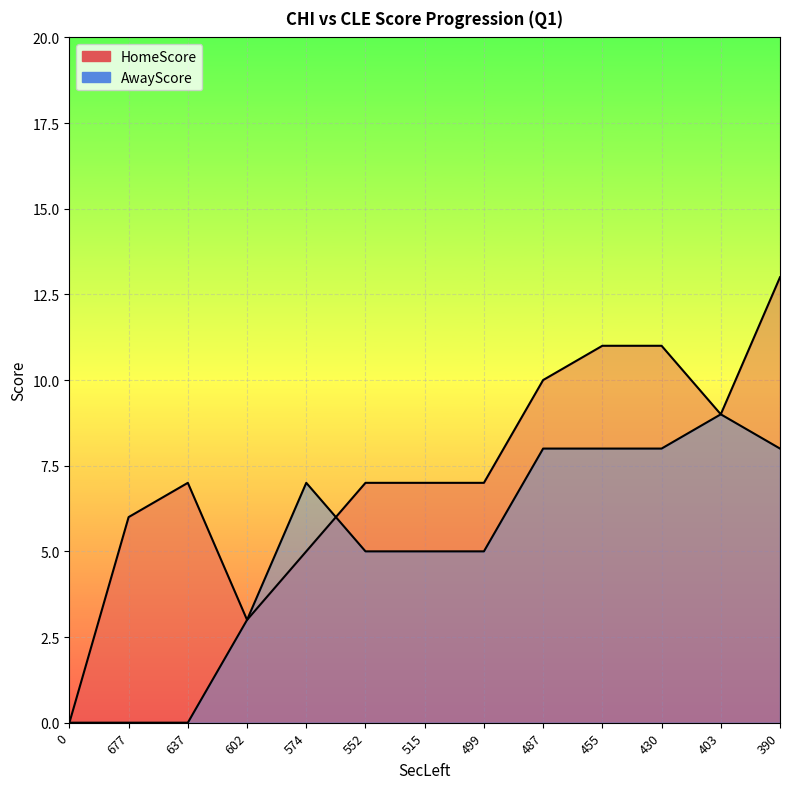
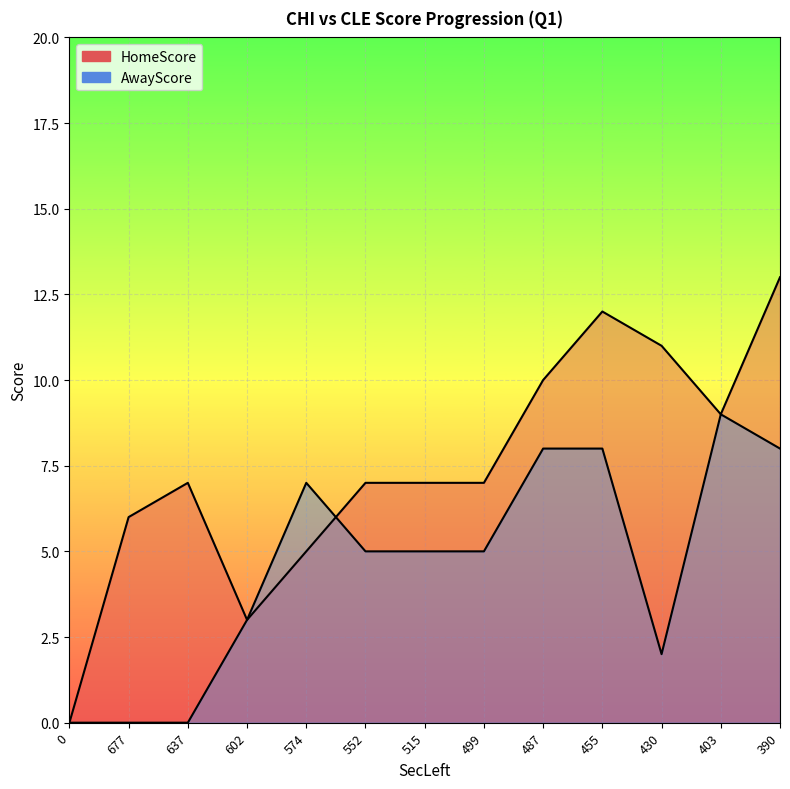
  {
    "HomeScore": {
      "677": 6,
      "637": 7,
      "574": 5,
      "552": 7,
      "515": 7,
      "499": 7,
      "487": 10,
-     "455": 11,
+     "455": 12,
      "430": 11,
      "390": 13
    },
    "AwayScore": {
      "677": 0,
      "637": 0,
      "574": 7,
      "552": 5,
      "515": 5,
      "499": 5,
      "487": 8,
      "455": 8,
-     "430": 8,
+     "430": 2,
      "390": 8
    }
  }
